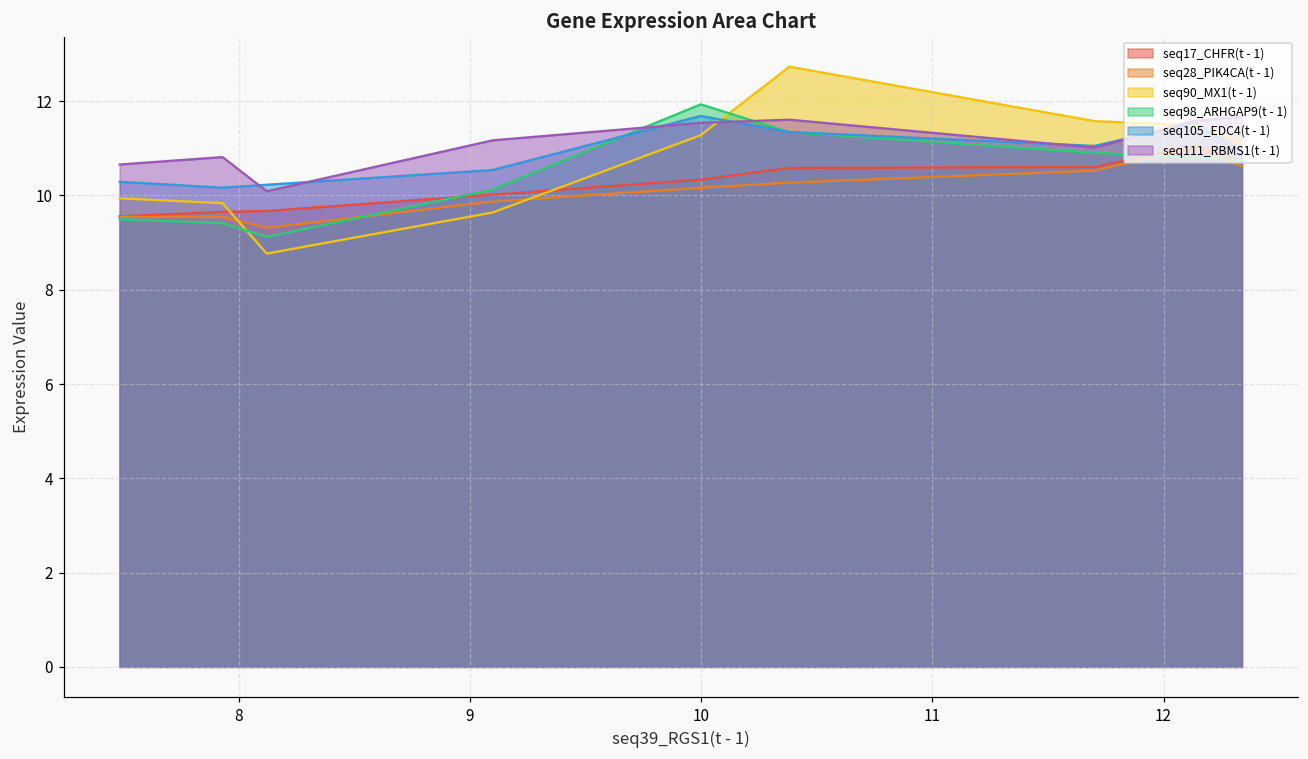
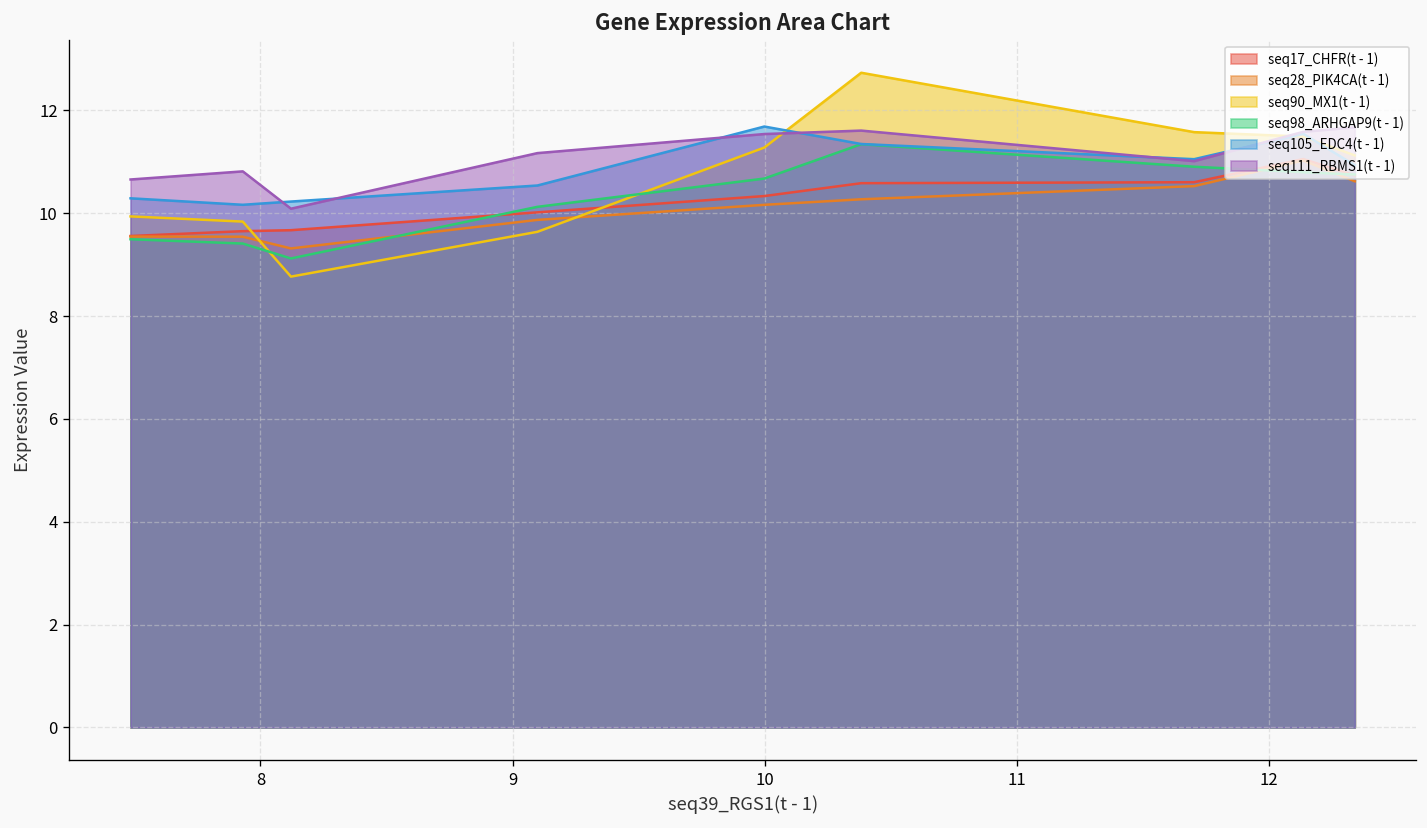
  {
    "seq98_ARHGAP9(t - 1)": {
-     "10": 11.9
+     "10": 10.7
    },
    "seq105_EDC4(t - 1)": {
      "10": 11.7
    },
    "seq111_RBMS1(t - 1)": {
      "10": 11.5
    }
  }
